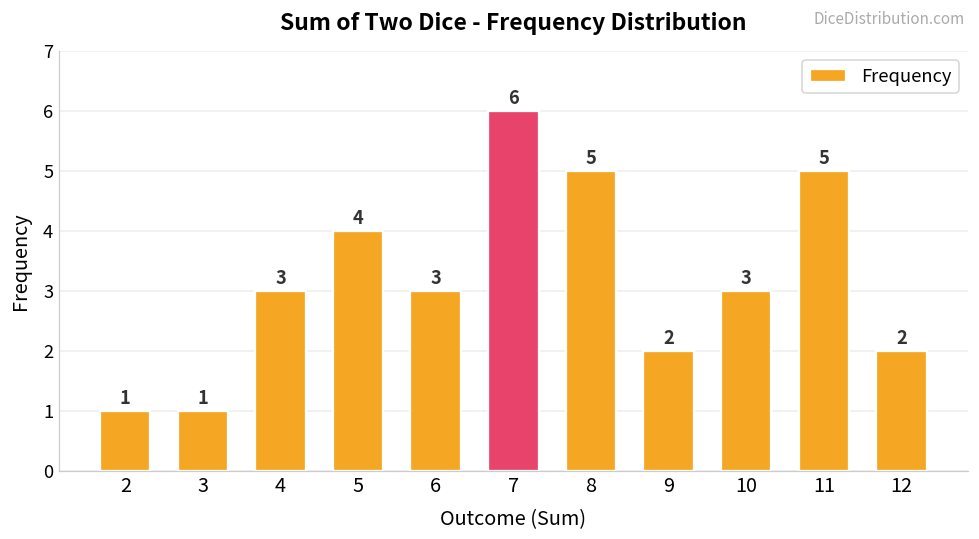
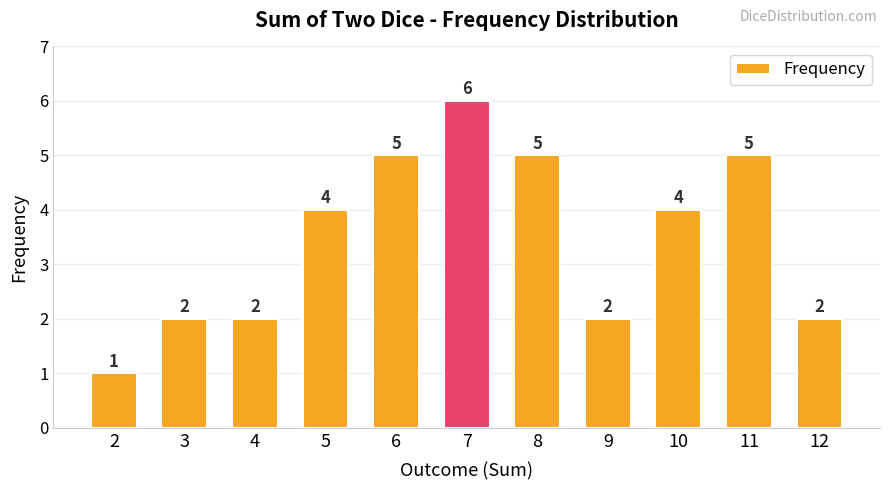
  {
    "2": 1,
-   "3": 1,
-   "4": 3,
+   "3": 2,
+   "4": 2,
    "5": 4,
-   "6": 3,
+   "6": 5,
    "7": 6,
    "8": 5,
    "9": 2,
-   "10": 3,
+   "10": 4,
    "11": 5,
    "12": 2
  }
